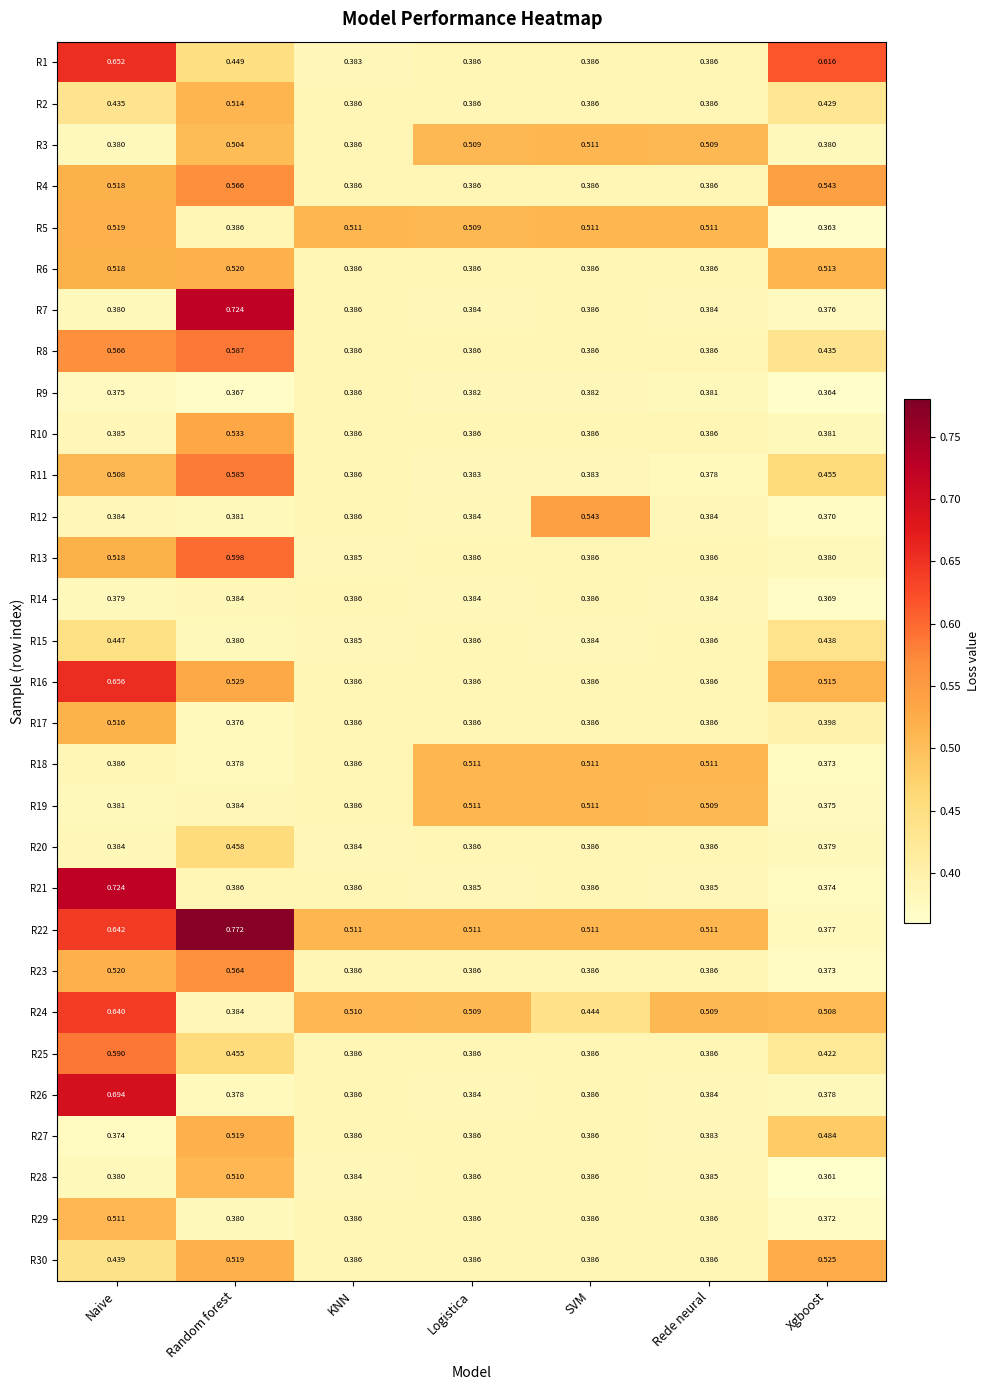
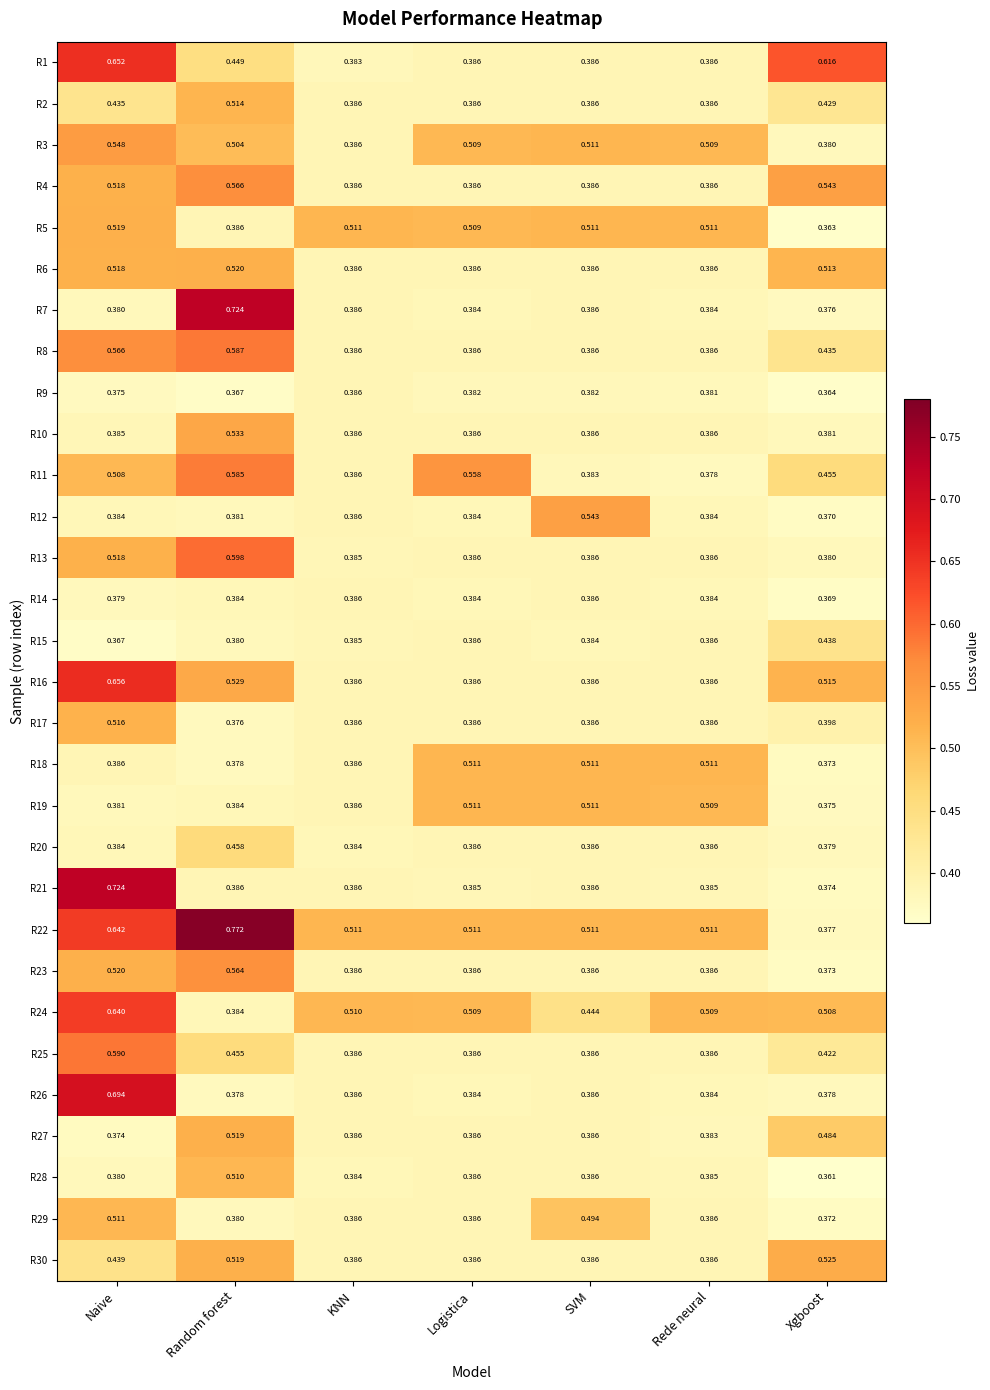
  {
    "R3": {
-     "Naive": 0.380,
+     "Naive": 0.548,
      "Random forest": 0.504,
      "KNN": 0.386,
      "Logistica": 0.509,
      "SVM": 0.511,
      "Rede neural": 0.509,
      "Xgboost": 0.380
    },
    "R11": {
      "Naive": 0.508,
      "Random forest": 0.585,
      "KNN": 0.386,
-     "Logistica": 0.383,
+     "Logistica": 0.558,
      "SVM": 0.383,
      "Rede neural": 0.378,
      "Xgboost": 0.455
    },
    "R15": {
-     "Naive": 0.447,
+     "Naive": 0.367,
      "Random forest": 0.380,
      "KNN": 0.385,
      "Logistica": 0.386,
      "SVM": 0.384,
      "Rede neural": 0.386,
      "Xgboost": 0.438
    },
    "R29": {
      "Naive": 0.511,
      "Random forest": 0.380,
      "KNN": 0.386,
      "Logistica": 0.386,
-     "SVM": 0.386,
+     "SVM": 0.494,
      "Rede neural": 0.386,
      "Xgboost": 0.372
    }
  }
